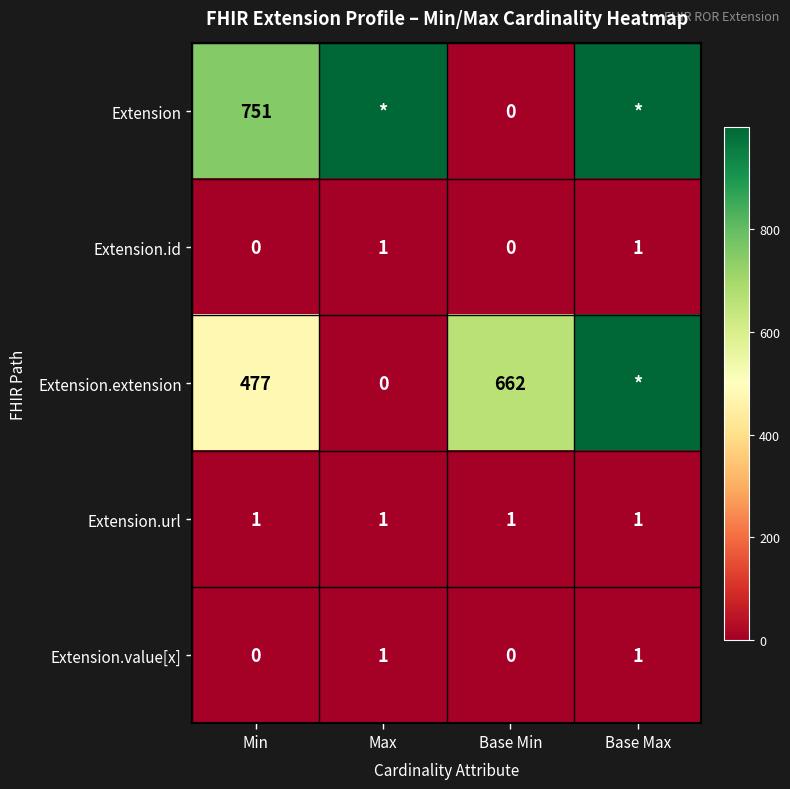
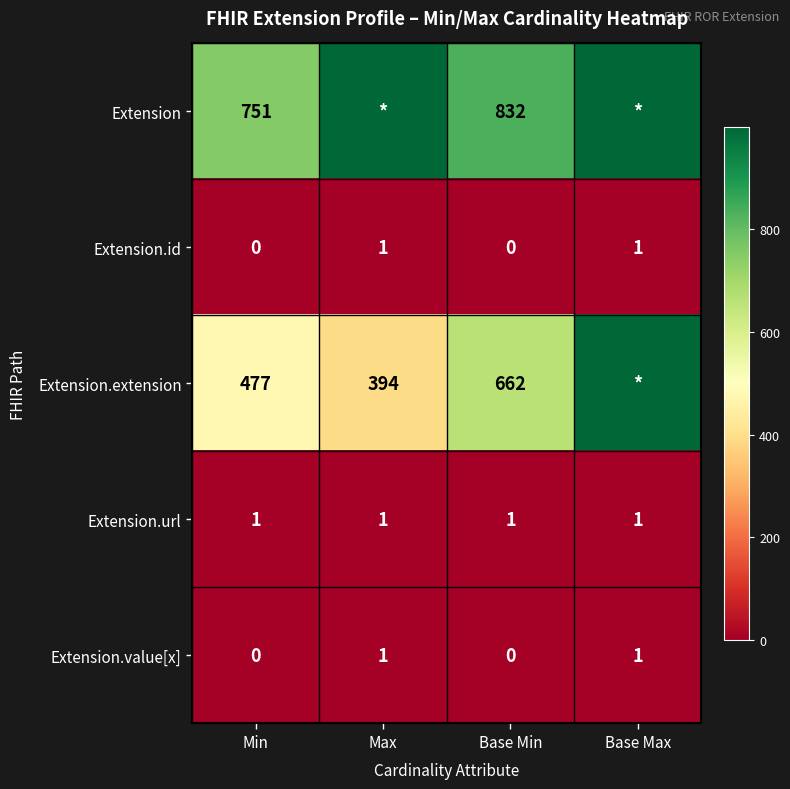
  {
    "Extension": {
      "Min": 751,
-     "Base Min": 0
+     "Base Min": 832
    },
    "Extension.id": {
      "Min": 0,
      "Max": 1,
      "Base Min": 0,
      "Base Max": 1
    },
    "Extension.extension": {
      "Min": 477,
-     "Max": 0,
+     "Max": 394,
      "Base Min": 662
    },
    "Extension.url": {
      "Min": 1,
      "Max": 1,
      "Base Min": 1,
      "Base Max": 1
    },
    "Extension.value[x]": {
      "Min": 0,
      "Max": 1,
      "Base Min": 0,
      "Base Max": 1
    }
  }
